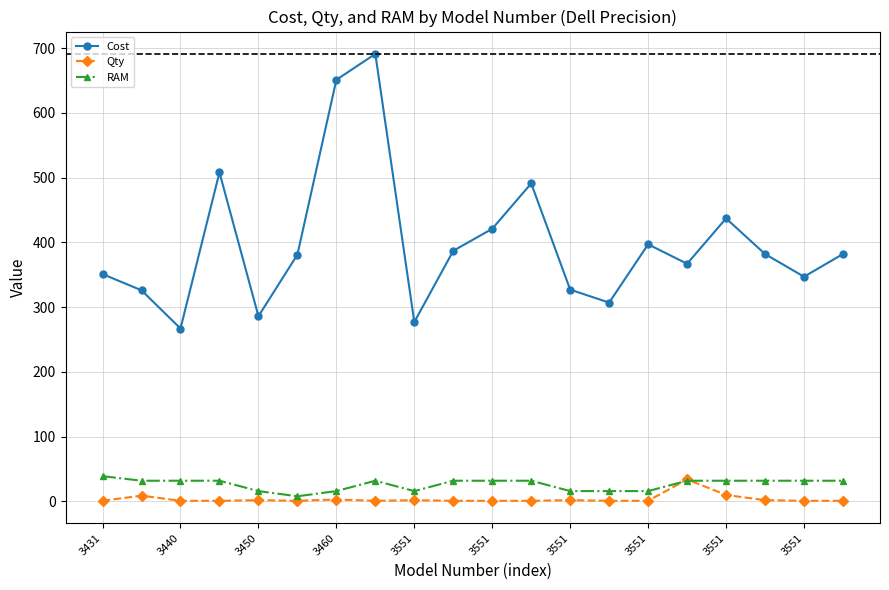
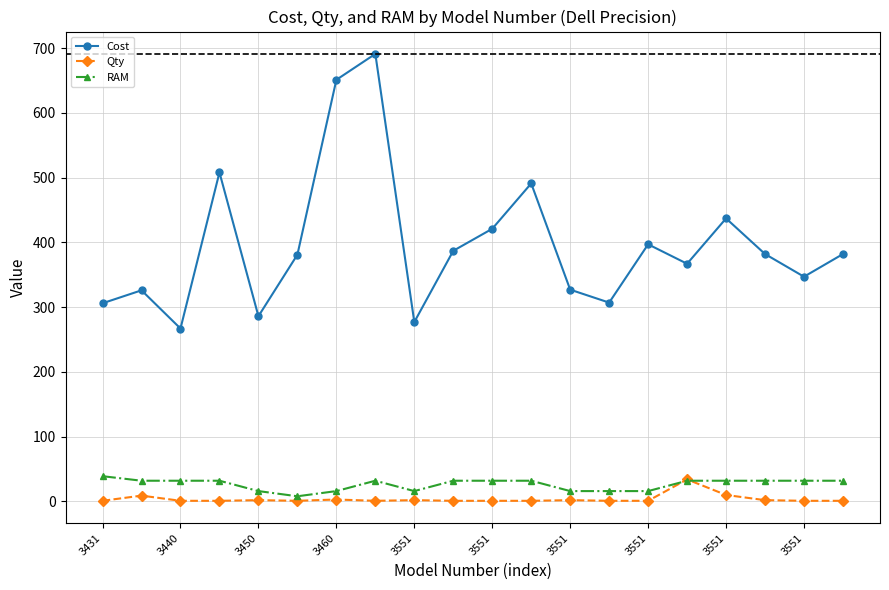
  {
    "Cost": {
-     "3431": 350
+     "3431": 310
    },
    "Qty": {
      "3431": 0
    },
    "RAM": {
      "3431": 40
    }
  }
